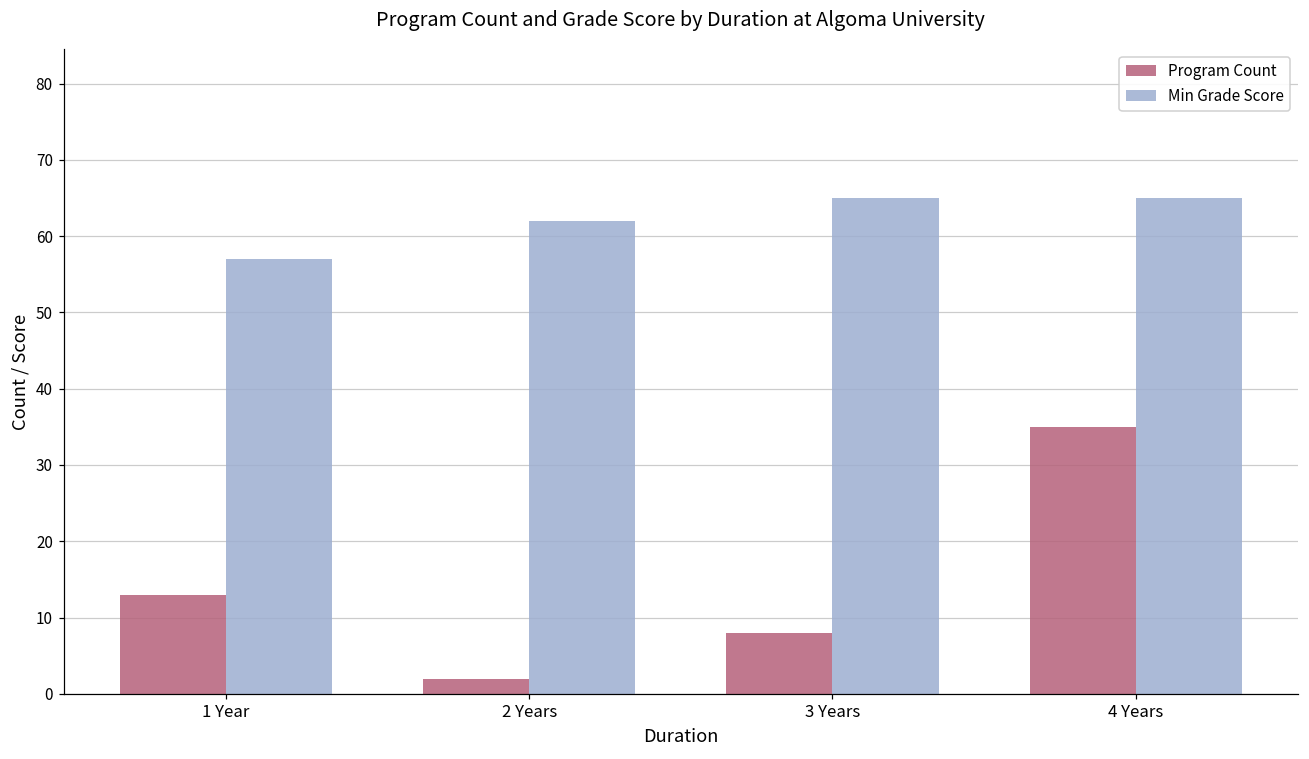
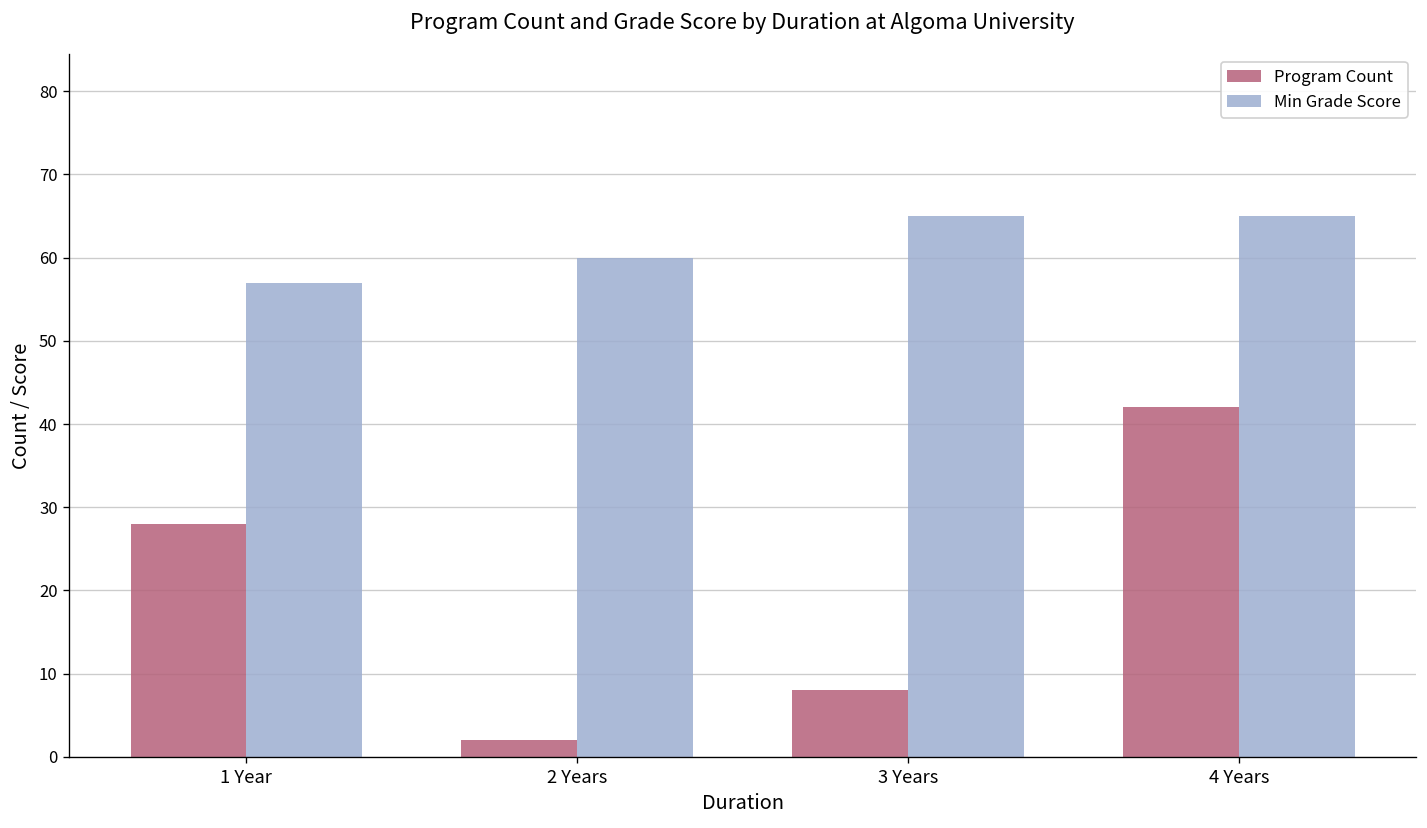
  {
    "Program Count": {
-     "1 Year": 13,
+     "1 Year": 28,
      "2 Years": 2,
      "3 Years": 8,
-     "4 Years": 35
+     "4 Years": 42
    },
    "Min Grade Score": {
      "1 Year": 57,
-     "2 Years": 62,
+     "2 Years": 60,
      "3 Years": 65,
      "4 Years": 65
    }
  }
